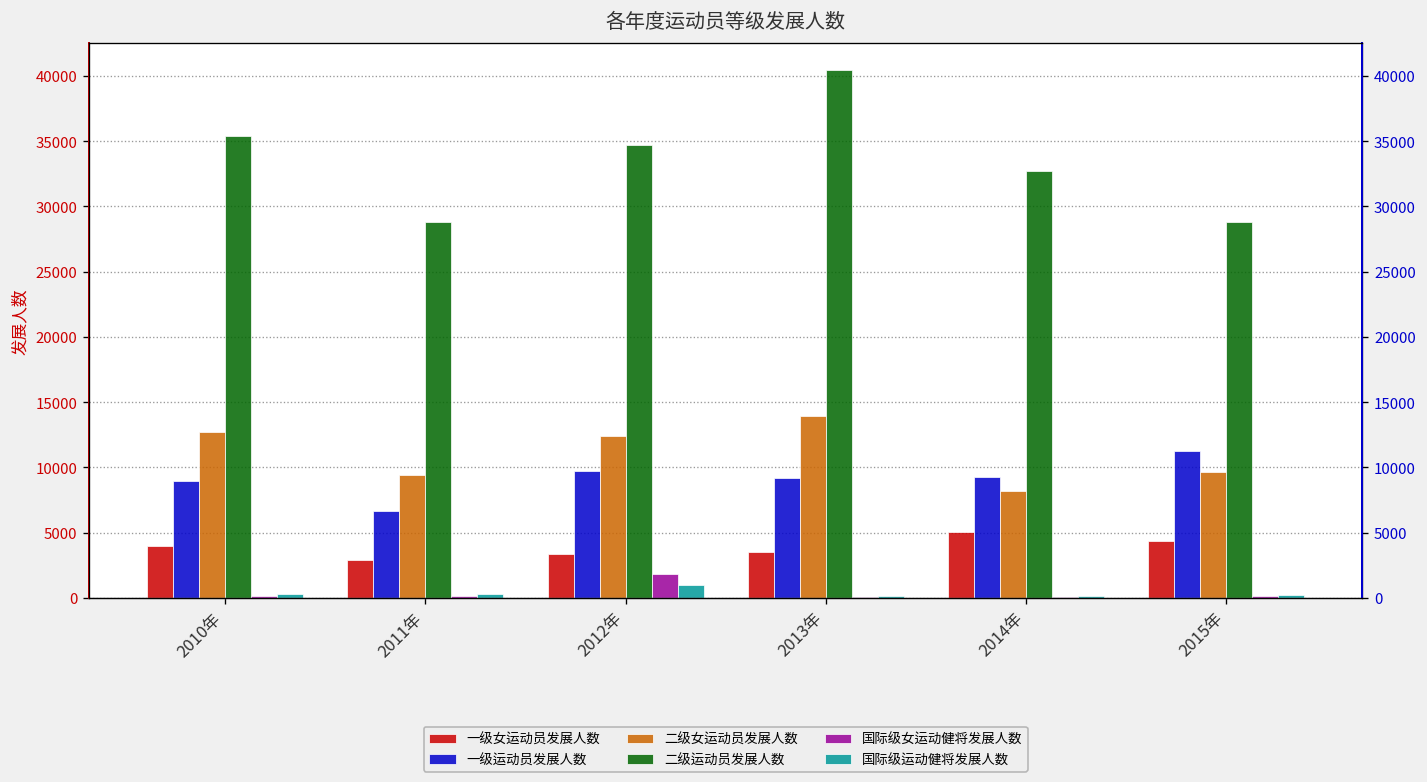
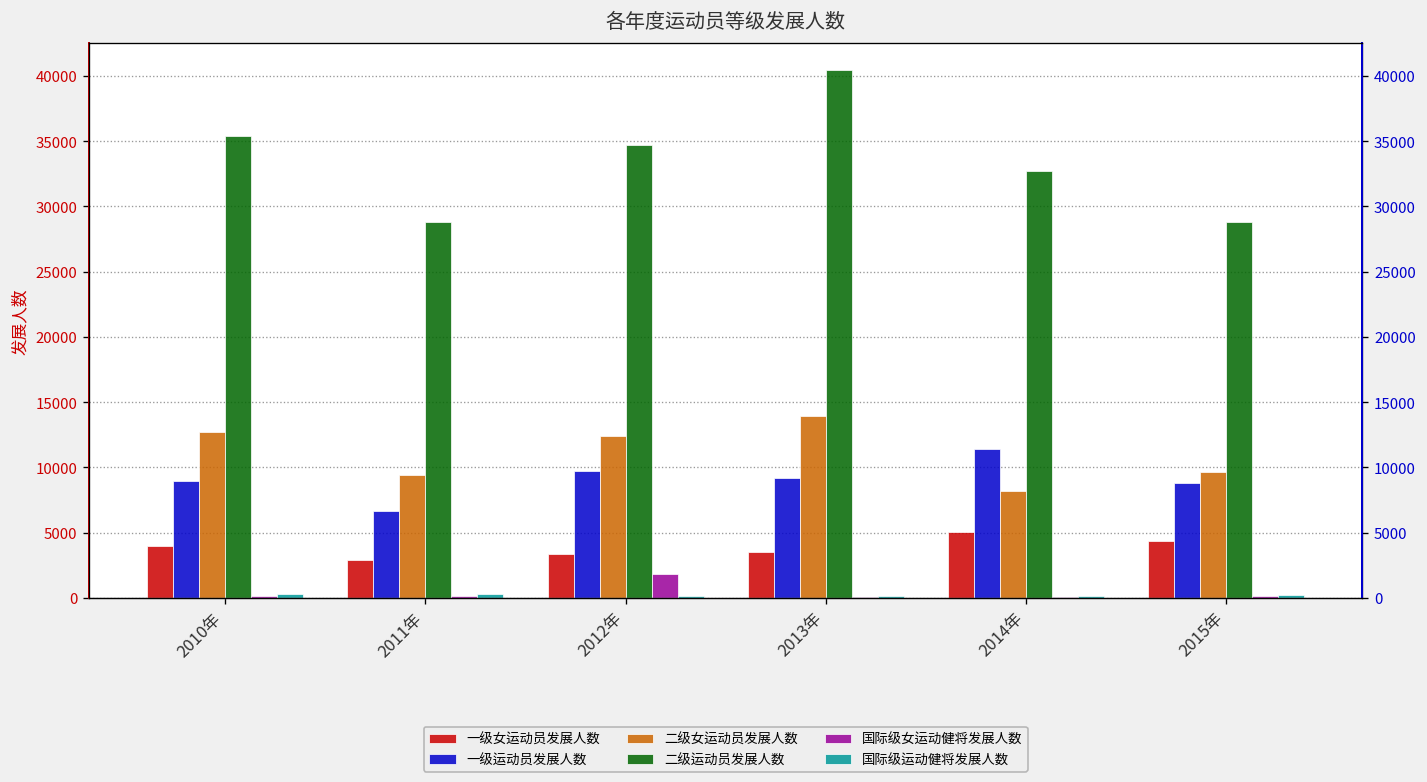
  {
    "一级女运动员发展人数": {
      "2010年": 4000,
      "2011年": 2900,
      "2012年": 3400,
      "2013年": 3500,
      "2014年": 5000,
      "2015年": 4400
    },
    "一级运动员发展人数": {
      "2010年": 9000,
      "2011年": 6700,
      "2012年": 9700,
      "2013年": 9200,
-     "2014年": 9300,
-     "2015年": 11300
+     "2014年": 11400,
+     "2015年": 8800
    },
    "二级女运动员发展人数": {
      "2010年": 12700,
      "2011年": 9500,
      "2012年": 12400,
      "2013年": 14000,
      "2014年": 8200,
      "2015年": 9700
    },
    "二级运动员发展人数": {
      "2010年": 35400,
      "2011年": 28800,
      "2012年": 34700,
      "2013年": 40500,
      "2014年": 32700,
      "2015年": 28800
    },
    "国际级女运动健将发展人数": {
      "2012年": 1800
    },
    "国际级运动健将发展人数": {
      "2010年": 300,
      "2011年": 300,
-     "2012年": 1000
+     "2012年": 200
    }
  }
